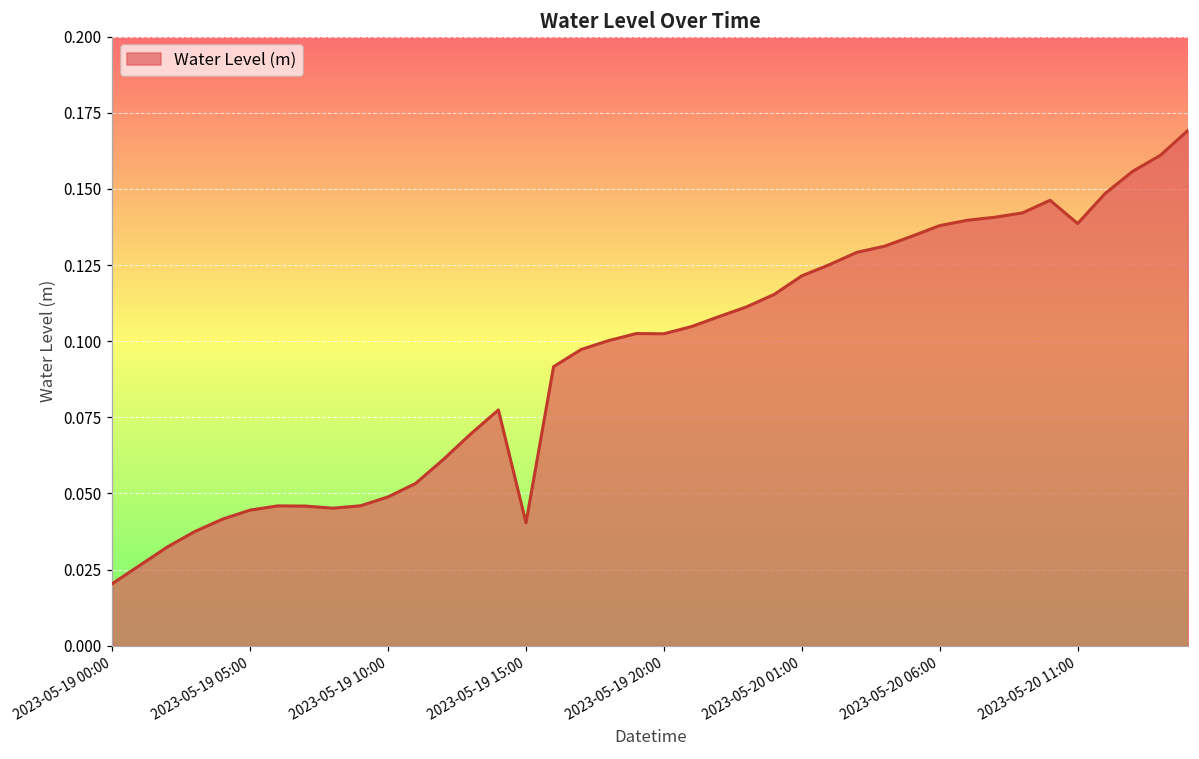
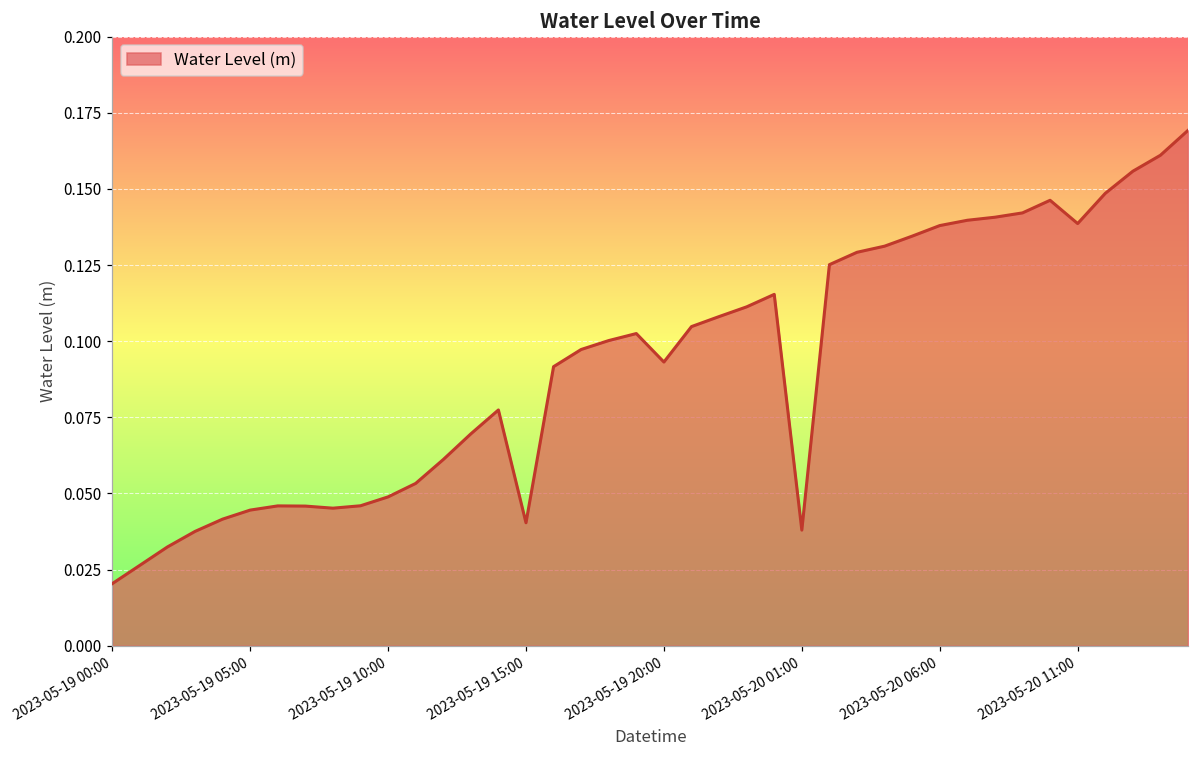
  {
    "2023-05-19 00:00": 0.020,
    "2023-05-19 05:00": 0.045,
    "2023-05-19 10:00": 0.049,
    "2023-05-19 15:00": 0.040,
-   "2023-05-19 20:00": 0.102,
-   "2023-05-20 01:00": 0.121,
+   "2023-05-19 20:00": 0.093,
+   "2023-05-20 01:00": 0.038,
    "2023-05-20 06:00": 0.138,
    "2023-05-20 11:00": 0.139
  }
